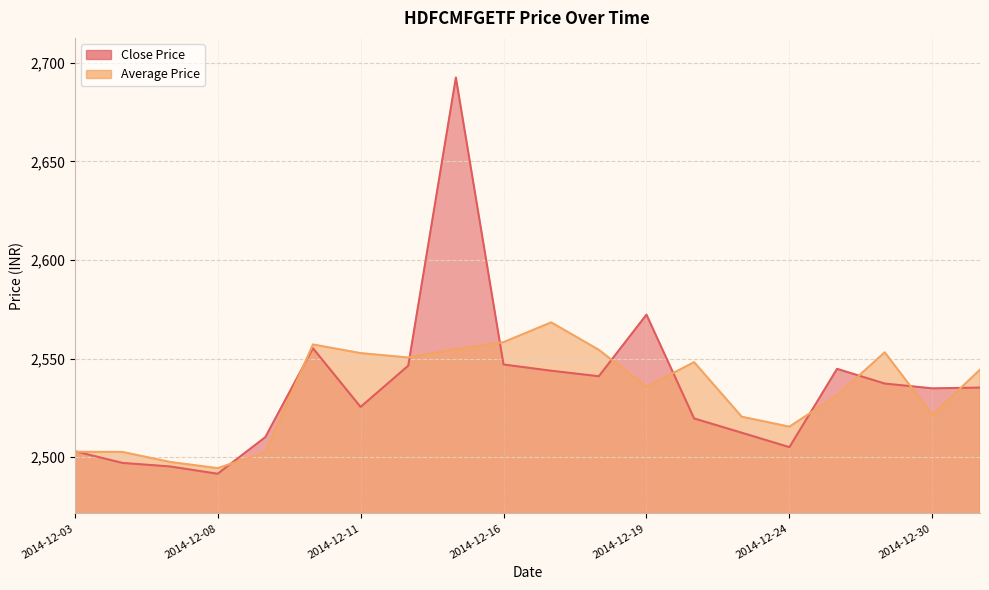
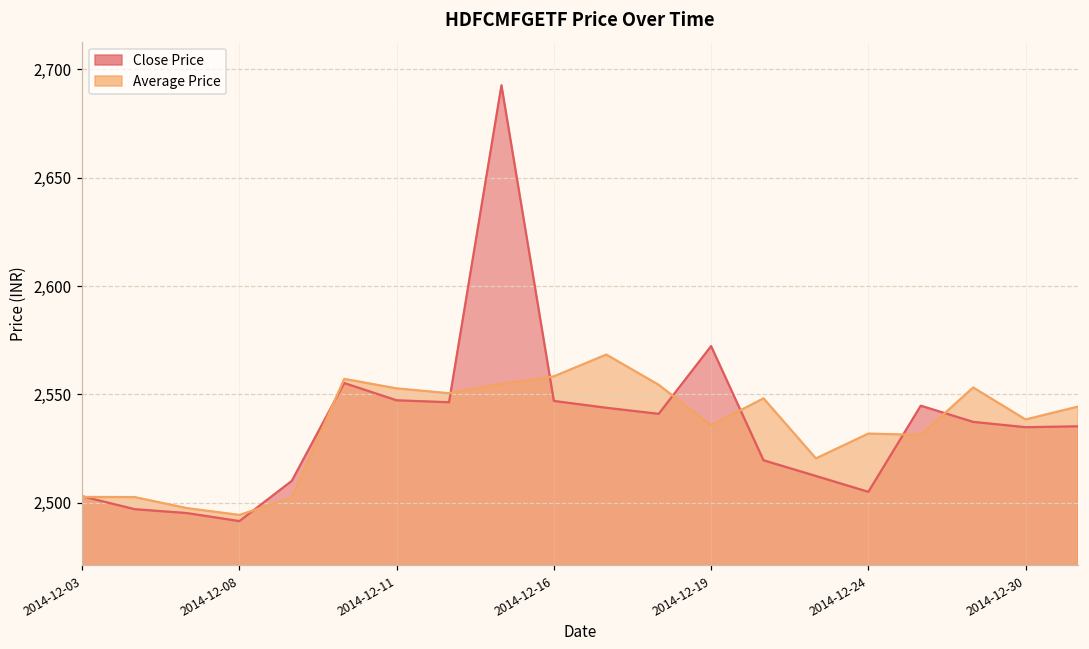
  {
    "Close Price": {
      "2014-12-08": "2,492",
-     "2014-12-11": "2,526",
+     "2014-12-11": "2,547",
      "2014-12-16": "2,547",
      "2014-12-19": "2,572",
      "2014-12-24": "2,505",
      "2014-12-30": "2,535"
    },
    "Average Price": {
      "2014-12-08": "2,494",
      "2014-12-11": "2,553",
      "2014-12-16": "2,558",
      "2014-12-19": "2,536",
-     "2014-12-24": "2,515",
-     "2014-12-30": "2,521"
+     "2014-12-24": "2,532",
+     "2014-12-30": "2,538"
    }
  }
